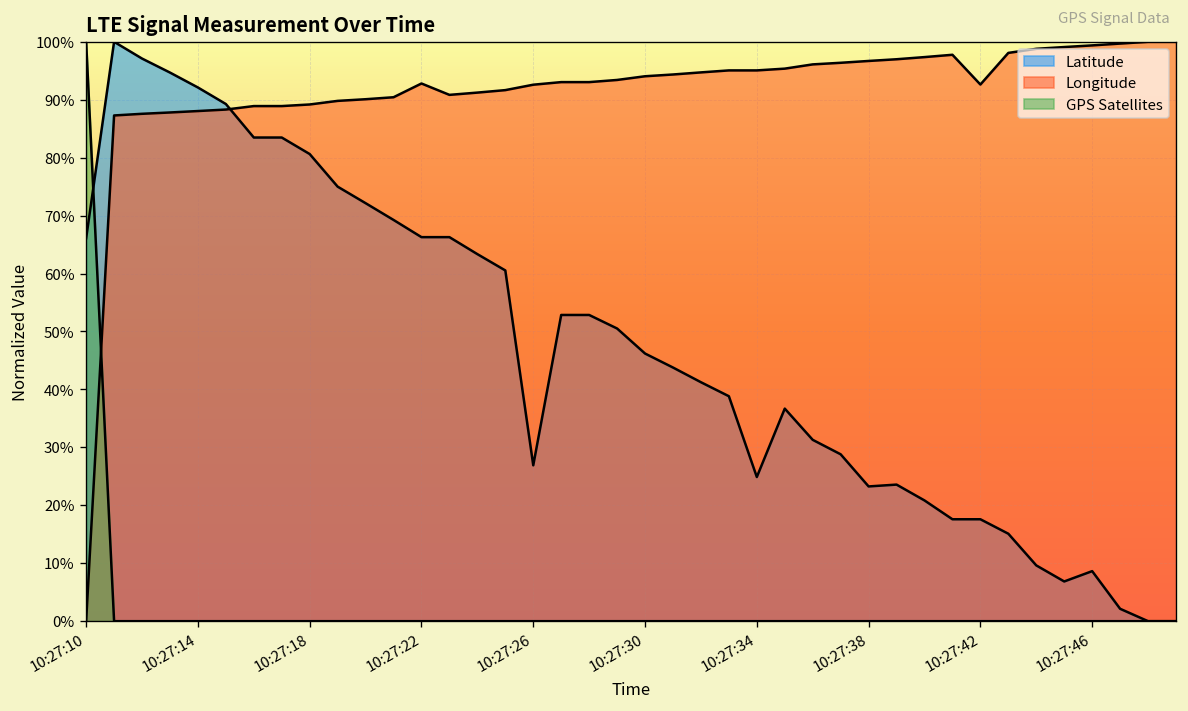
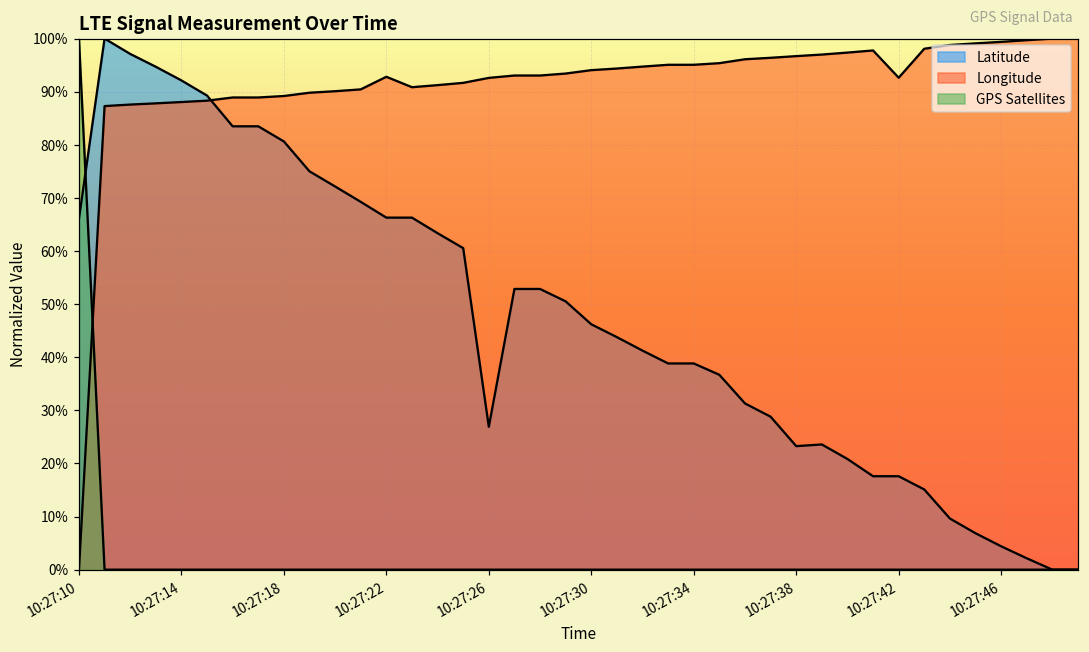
  {
    "Latitude": {
      "10:27:10": "66%",
      "10:27:14": "92%",
      "10:27:18": "81%",
      "10:27:22": "66%",
      "10:27:26": "27%",
      "10:27:30": "46%",
-     "10:27:34": "25%",
+     "10:27:34": "39%",
      "10:27:38": "23%",
      "10:27:42": "18%",
-     "10:27:46": "9%"
+     "10:27:46": "4%"
    },
    "Longitude": {
      "10:27:10": "0%",
      "10:27:14": "88%",
      "10:27:18": "89%",
      "10:27:22": "93%",
      "10:27:26": "93%",
      "10:27:30": "94%",
      "10:27:34": "95%",
      "10:27:38": "97%",
      "10:27:42": "93%",
      "10:27:46": "99%"
    },
    "GPS Satellites": {
      "10:27:10": "100%",
      "10:27:14": "0%",
      "10:27:18": "0%",
      "10:27:22": "0%",
      "10:27:26": "0%",
      "10:27:30": "0%",
      "10:27:34": "0%",
      "10:27:38": "0%",
      "10:27:42": "0%",
      "10:27:46": "0%"
    }
  }
